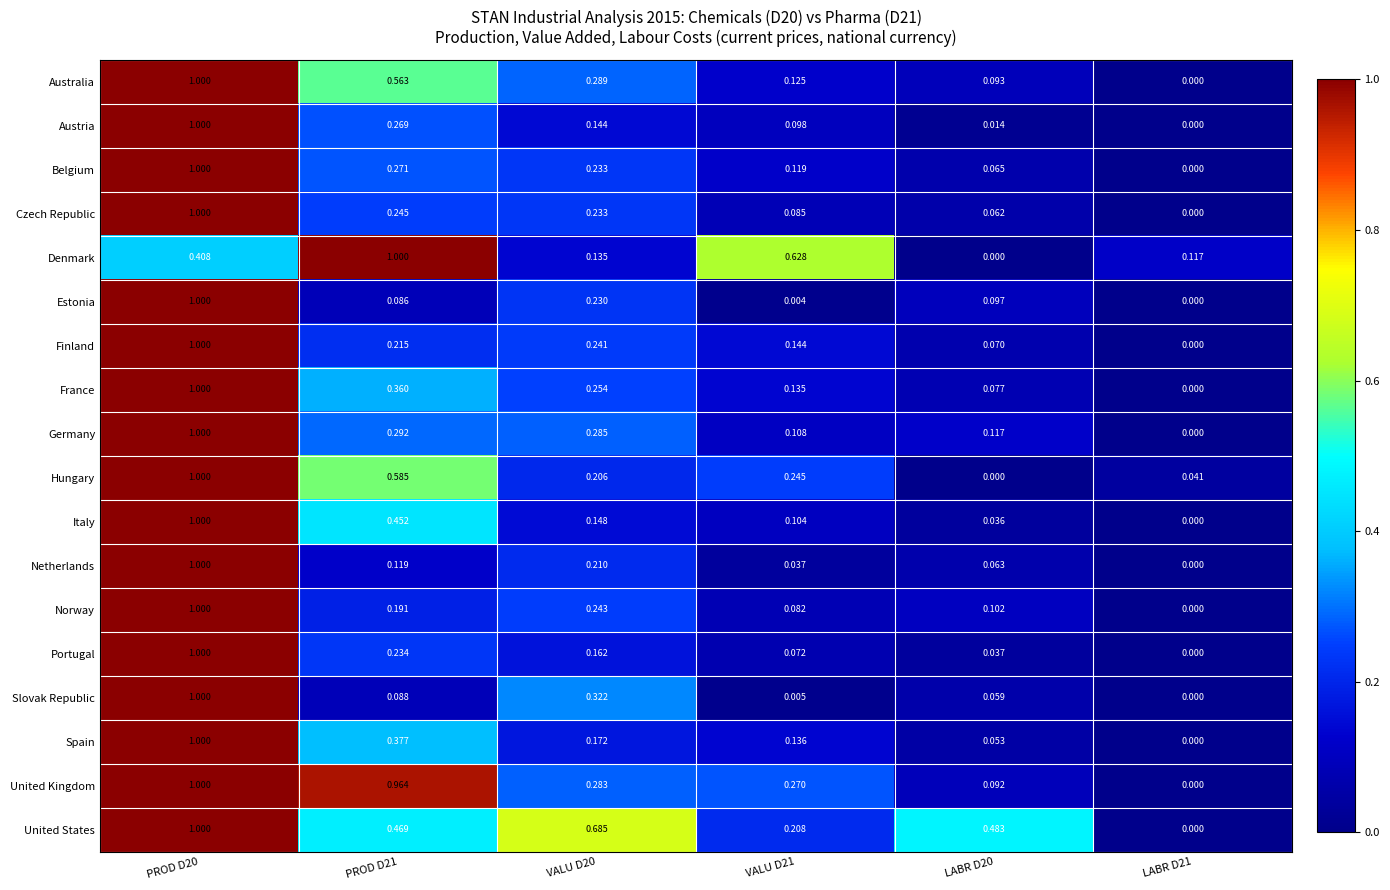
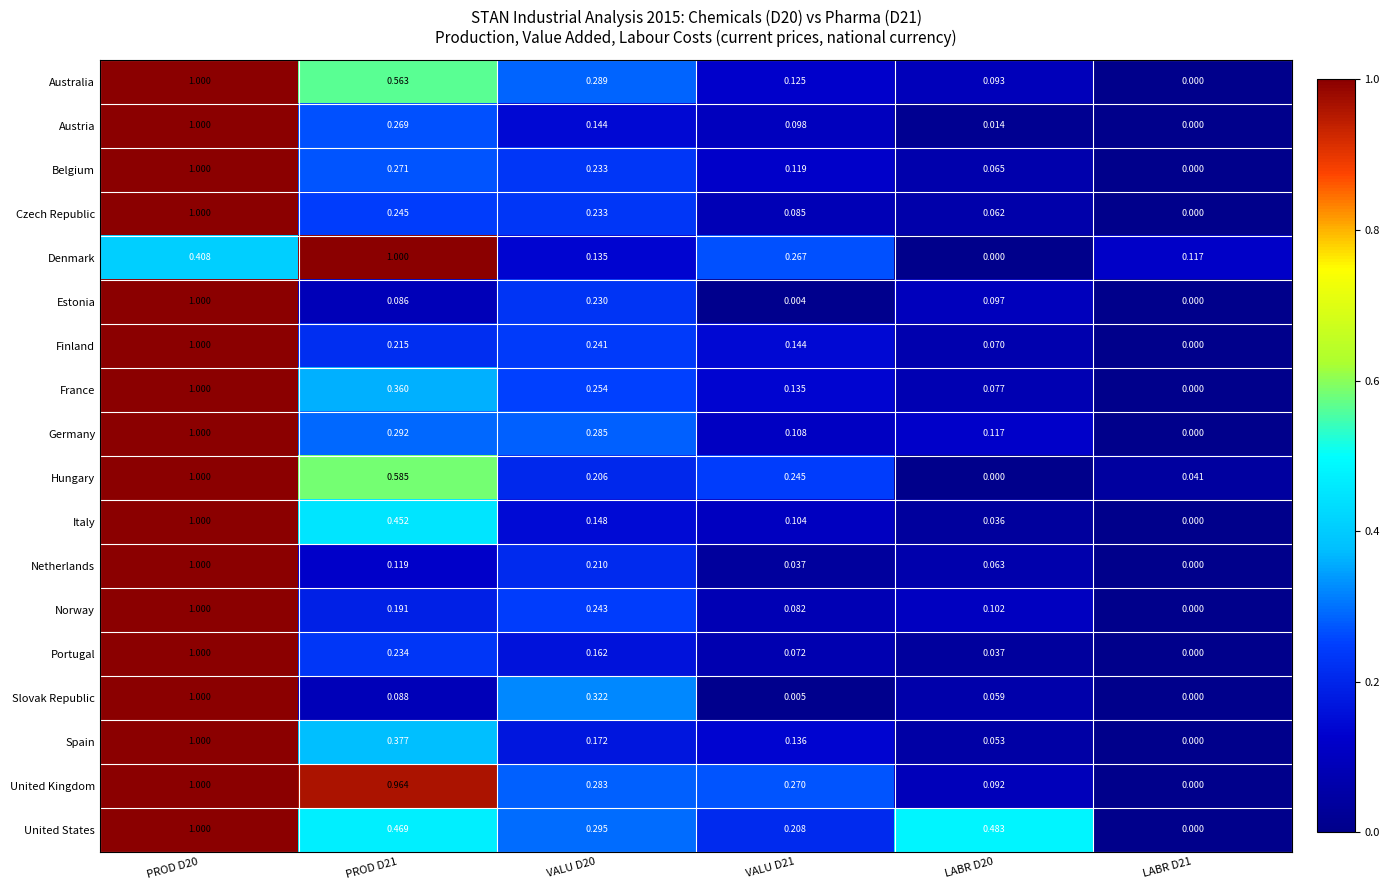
  {
    "Australia": {
      "PROD D20": 1.000,
      "PROD D21": 0.563,
      "VALU D20": 0.289,
      "VALU D21": 0.125,
      "LABR D20": 0.093,
      "LABR D21": 0.000
    },
    "Austria": {
      "PROD D20": 1.000,
      "PROD D21": 0.269,
      "VALU D20": 0.144,
      "VALU D21": 0.098,
      "LABR D20": 0.014,
      "LABR D21": 0.000
    },
    "Belgium": {
      "PROD D20": 1.000,
      "PROD D21": 0.271,
      "VALU D20": 0.233,
      "VALU D21": 0.119,
      "LABR D20": 0.065,
      "LABR D21": 0.000
    },
    "Czech Republic": {
      "PROD D20": 1.000,
      "PROD D21": 0.245,
      "VALU D20": 0.233,
      "VALU D21": 0.085,
      "LABR D20": 0.062,
      "LABR D21": 0.000
    },
    "Denmark": {
      "PROD D20": 0.408,
      "PROD D21": 1.000,
      "VALU D20": 0.135,
-     "VALU D21": 0.628,
+     "VALU D21": 0.267,
      "LABR D20": 0.000,
      "LABR D21": 0.117
    },
    "Estonia": {
      "PROD D20": 1.000,
      "PROD D21": 0.086,
      "VALU D20": 0.230,
      "VALU D21": 0.004,
      "LABR D20": 0.097,
      "LABR D21": 0.000
    },
    "Finland": {
      "PROD D20": 1.000,
      "PROD D21": 0.215,
      "VALU D20": 0.241,
      "VALU D21": 0.144,
      "LABR D20": 0.070,
      "LABR D21": 0.000
    },
    "France": {
      "PROD D20": 1.000,
      "PROD D21": 0.360,
      "VALU D20": 0.254,
      "VALU D21": 0.135,
      "LABR D20": 0.077,
      "LABR D21": 0.000
    },
    "Germany": {
      "PROD D20": 1.000,
      "PROD D21": 0.292,
      "VALU D20": 0.285,
      "VALU D21": 0.108,
      "LABR D20": 0.117,
      "LABR D21": 0.000
    },
    "Hungary": {
      "PROD D20": 1.000,
      "PROD D21": 0.585,
      "VALU D20": 0.206,
      "VALU D21": 0.245,
      "LABR D20": 0.000,
      "LABR D21": 0.041
    },
    "Italy": {
      "PROD D20": 1.000,
      "PROD D21": 0.452,
      "VALU D20": 0.148,
      "VALU D21": 0.104,
      "LABR D20": 0.036,
      "LABR D21": 0.000
    },
    "Netherlands": {
      "PROD D20": 1.000,
      "PROD D21": 0.119,
      "VALU D20": 0.210,
      "VALU D21": 0.037,
      "LABR D20": 0.063,
      "LABR D21": 0.000
    },
    "Norway": {
      "PROD D20": 1.000,
      "PROD D21": 0.191,
      "VALU D20": 0.243,
      "VALU D21": 0.082,
      "LABR D20": 0.102,
      "LABR D21": 0.000
    },
    "Portugal": {
      "PROD D20": 1.000,
      "PROD D21": 0.234,
      "VALU D20": 0.162,
      "VALU D21": 0.072,
      "LABR D20": 0.037,
      "LABR D21": 0.000
    },
    "Slovak Republic": {
      "PROD D20": 1.000,
      "PROD D21": 0.088,
      "VALU D20": 0.322,
      "VALU D21": 0.005,
      "LABR D20": 0.059,
      "LABR D21": 0.000
    },
    "Spain": {
      "PROD D20": 1.000,
      "PROD D21": 0.377,
      "VALU D20": 0.172,
      "VALU D21": 0.136,
      "LABR D20": 0.053,
      "LABR D21": 0.000
    },
    "United Kingdom": {
      "PROD D20": 1.000,
      "PROD D21": 0.964,
      "VALU D20": 0.283,
      "VALU D21": 0.270,
      "LABR D20": 0.092,
      "LABR D21": 0.000
    },
    "United States": {
      "PROD D20": 1.000,
      "PROD D21": 0.469,
-     "VALU D20": 0.685,
+     "VALU D20": 0.295,
      "VALU D21": 0.208,
      "LABR D20": 0.483,
      "LABR D21": 0.000
    }
  }
